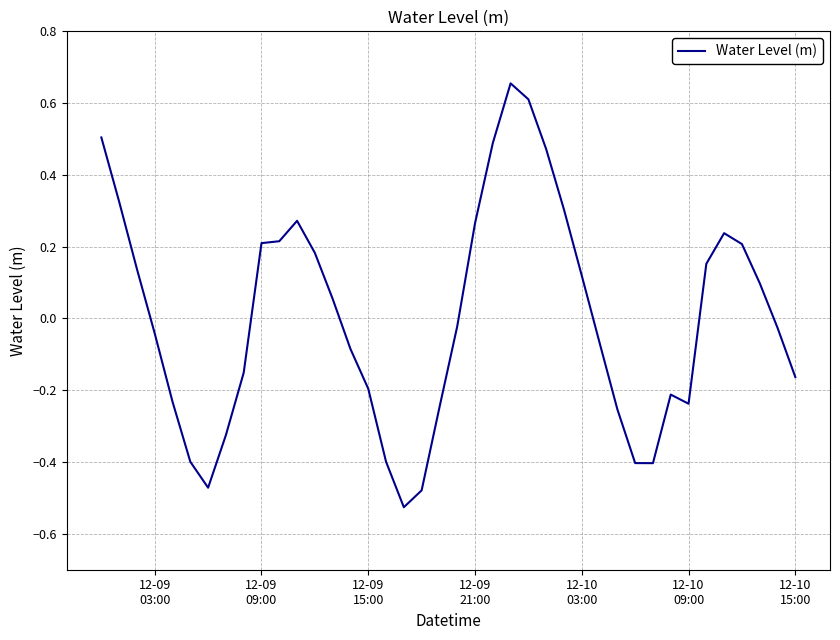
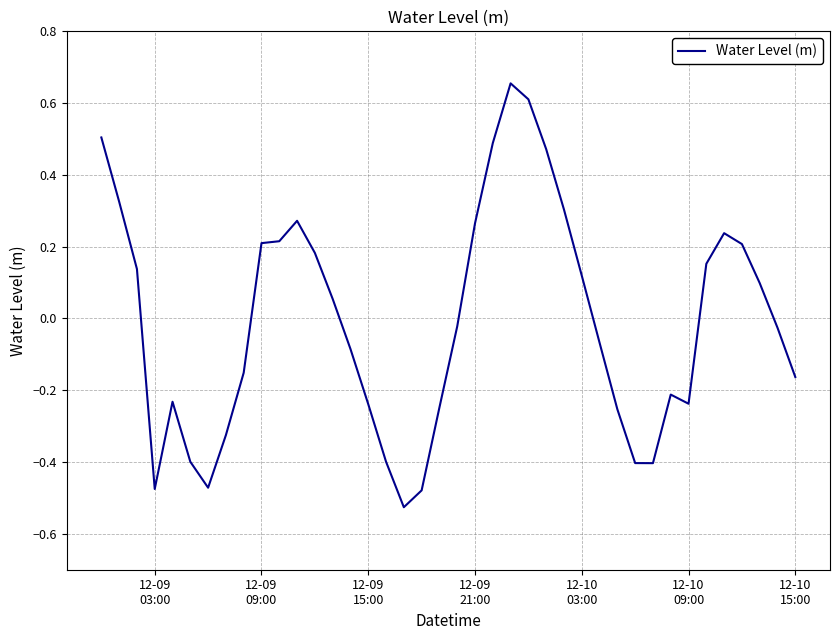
  {
-   "12-09 03:00": -0.04,
+   "12-09 03:00": -0.48,
    "12-09 09:00": 0.21,
-   "12-09 15:00": -0.20,
+   "12-09 15:00": -0.24,
    "12-09 21:00": 0.27,
    "12-10 03:00": 0.12,
    "12-10 09:00": -0.24,
    "12-10 15:00": -0.16
  }
